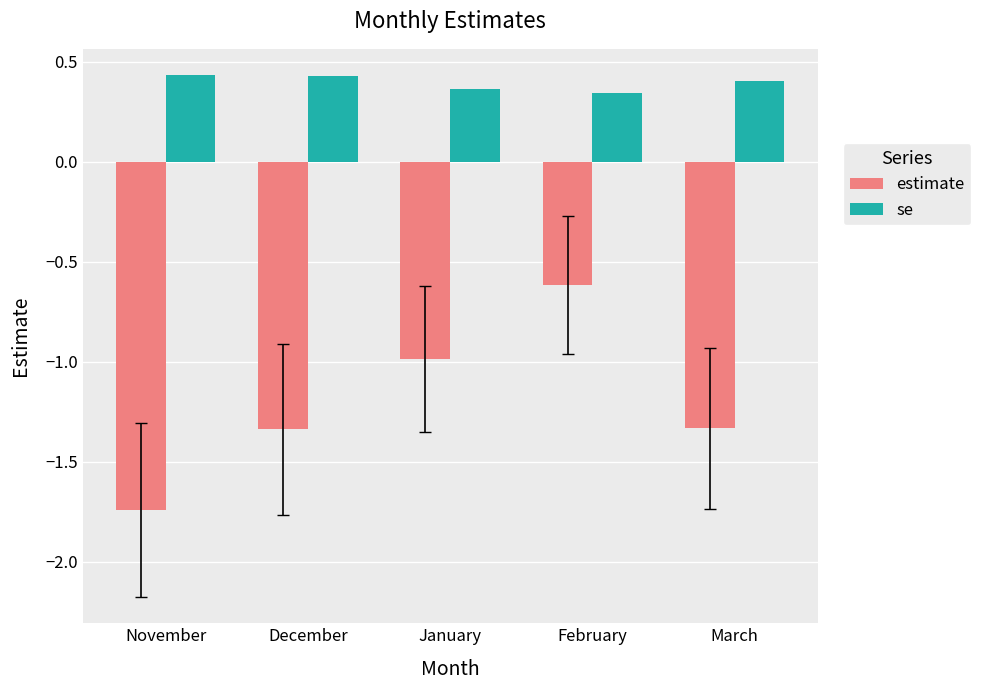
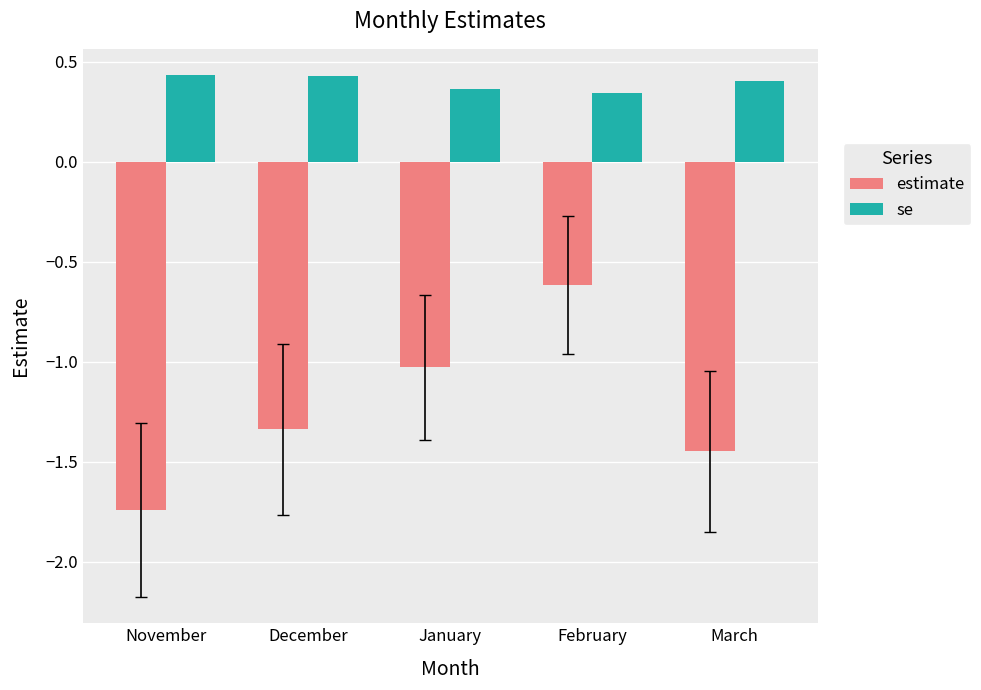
  {
    "estimate": {
      "November": -1.74,
      "December": -1.34,
-     "January": -0.99,
+     "January": -1.03,
      "February": -0.62,
-     "March": -1.33
+     "March": -1.45
    }
  }
